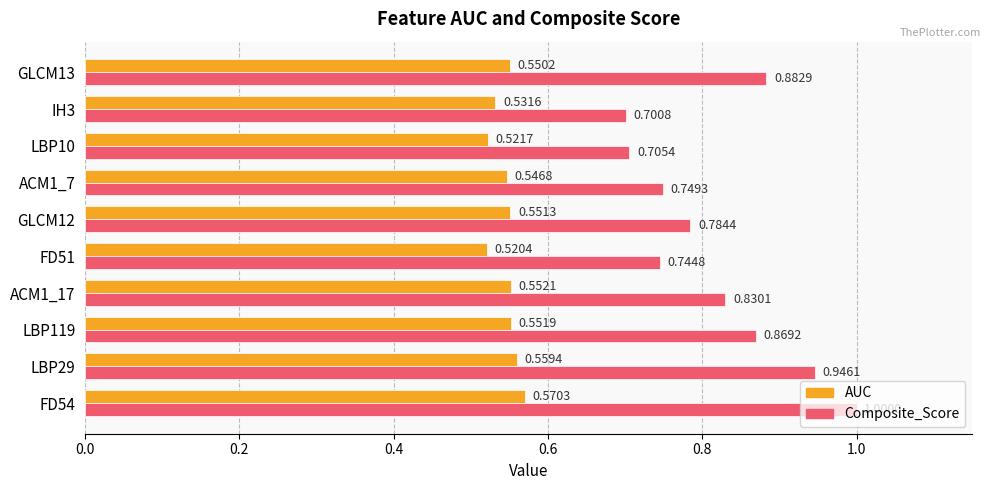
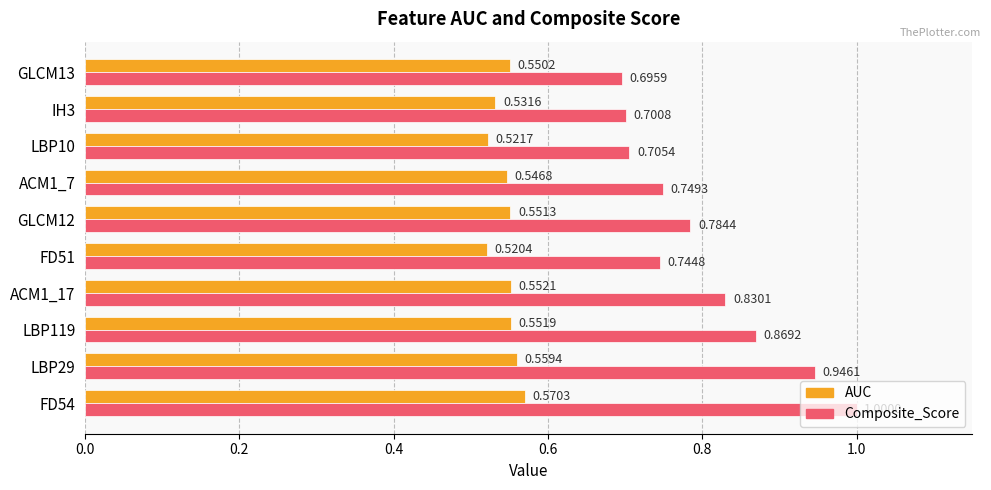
  {
    "AUC": {
      "GLCM13": 0.5502,
      "IH3": 0.5316,
      "LBP10": 0.5217,
      "ACM1_7": 0.5468,
      "GLCM12": 0.5513,
      "FD51": 0.5204,
      "ACM1_17": 0.5521,
      "LBP119": 0.5519,
      "LBP29": 0.5594,
      "FD54": 0.5703
    },
    "Composite_Score": {
-     "GLCM13": 0.8829,
+     "GLCM13": 0.6959,
      "IH3": 0.7008,
      "LBP10": 0.7054,
      "ACM1_7": 0.7493,
      "GLCM12": 0.7844,
      "FD51": 0.7448,
      "ACM1_17": 0.8301,
      "LBP119": 0.8692,
      "LBP29": 0.9461
    }
  }
